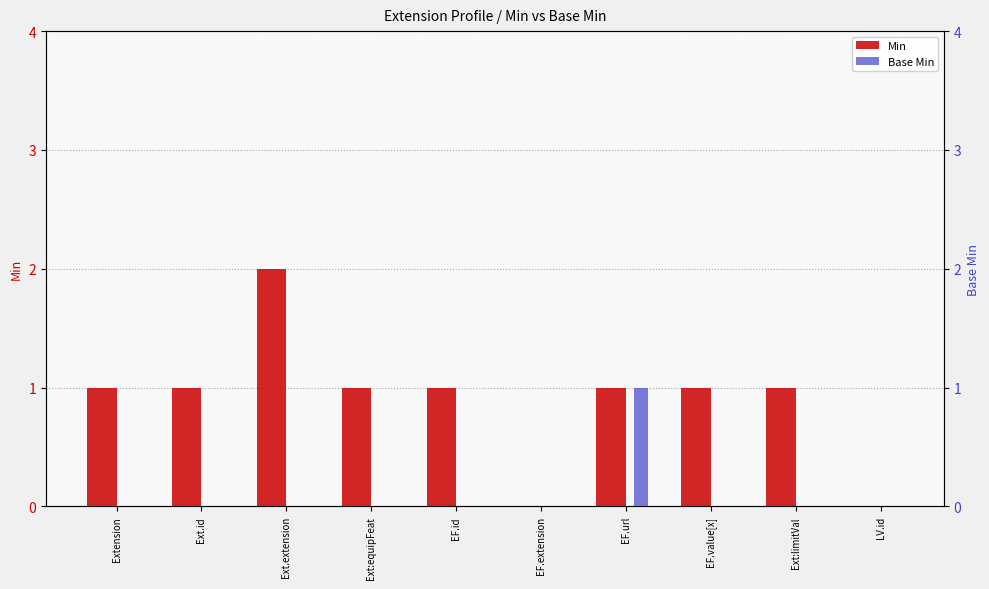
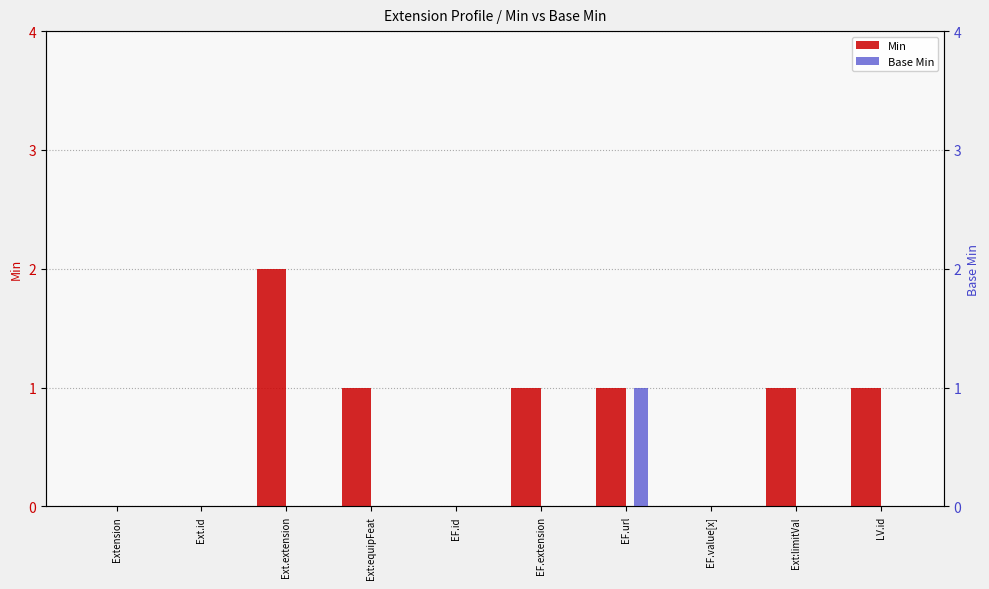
  {
    "Min": {
-     "Extension": 1,
-     "Ext.id": 1,
+     "Extension": 0,
+     "Ext.id": 0,
      "Ext.extension": 2,
      "Ext:equipFeat": 1,
-     "EF.id": 1,
-     "EF.extension": 0,
+     "EF.id": 0,
+     "EF.extension": 1,
      "EF.url": 1,
-     "EF.value[x]": 1,
+     "EF.value[x]": 0,
      "Ext:limitVal": 1,
-     "LV.id": 0
+     "LV.id": 1
    },
    "Base Min": {
      "Extension": 0.00,
      "Ext.id": 0.00,
      "Ext.extension": 0.00,
      "Ext:equipFeat": 0.00,
      "EF.id": 0.00,
      "EF.extension": 0.00,
      "EF.url": 1.00,
      "EF.value[x]": 0.00,
      "Ext:limitVal": 0.00,
      "LV.id": 0.00
    }
  }
